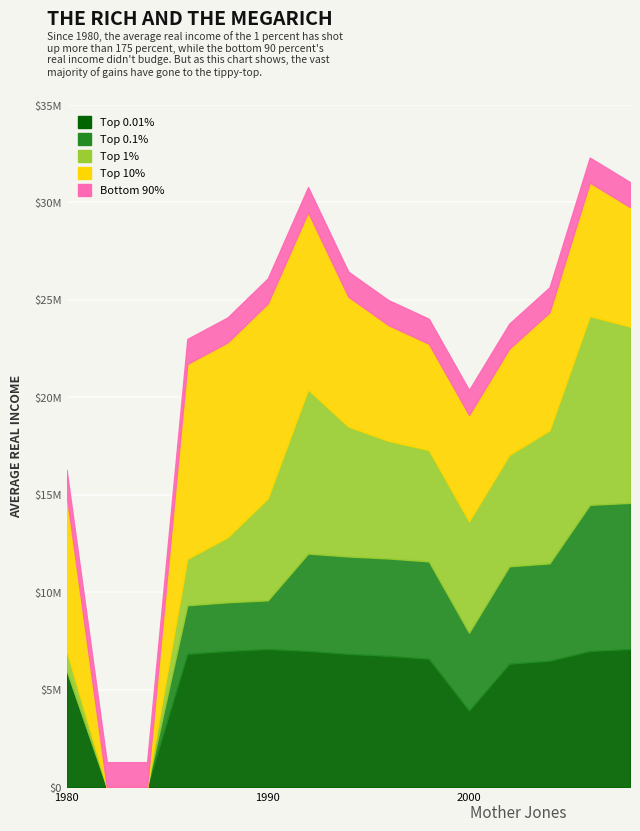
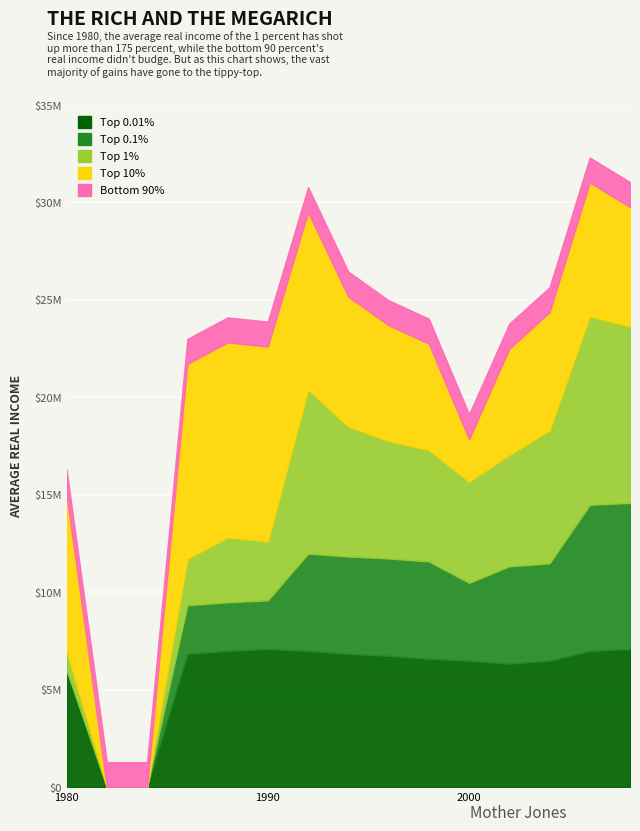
  {
    "Top 0.01%": {
      "1990": "$7100000",
-     "2000": "$3900000"
+     "2000": "$6500000"
    },
    "Top 0.1%": {
      "1990": "$2500000",
      "2000": "$4000000"
    },
    "Top 1%": {
      "1980": "$1000000",
-     "1990": "$5200000",
-     "2000": "$5700000"
+     "1990": "$3000000",
+     "2000": "$5200000"
    },
    "Top 10%": {
      "1980": "$8000000",
      "1990": "$10000000",
-     "2000": "$5500000"
+     "2000": "$2200000"
    },
    "Bottom 90%": {
      "1980": "$1300000",
      "1990": "$1300000",
      "2000": "$1300000"
    }
  }
